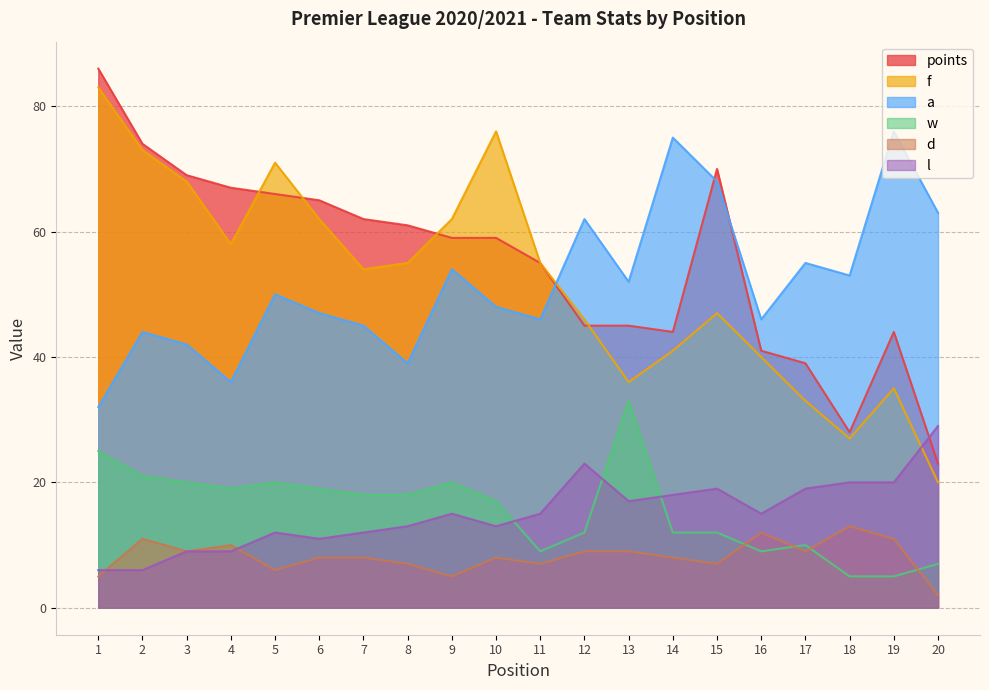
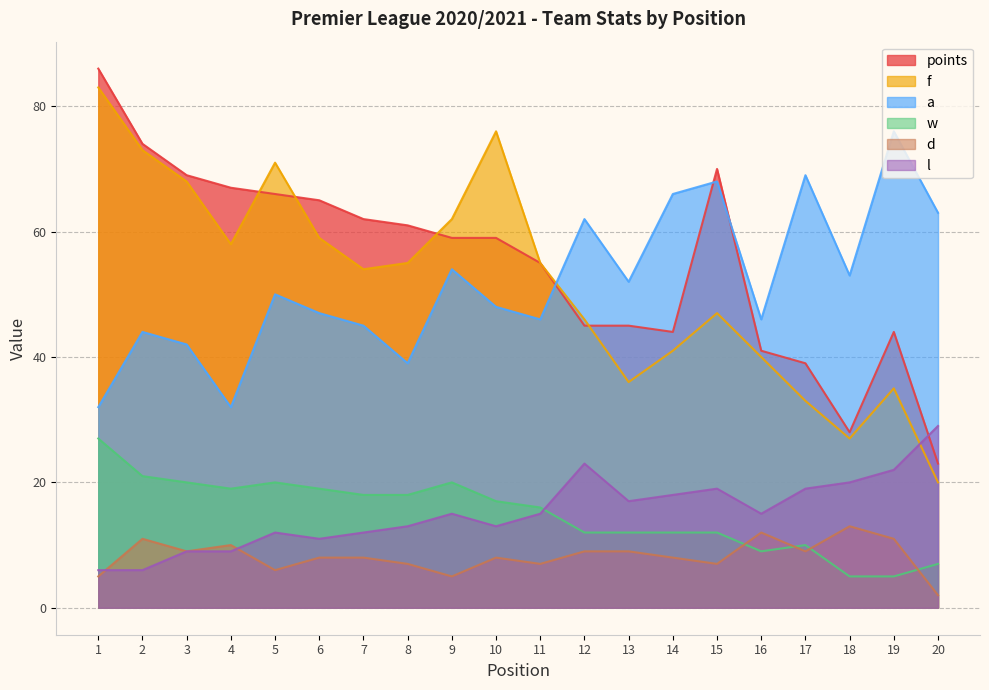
  {
    "points": {
      "1": 86,
      "2": 74,
      "3": 69,
      "4": 67,
      "5": 66,
      "6": 65,
      "7": 62,
      "8": 61,
      "9": 59,
      "10": 59,
      "12": 45,
      "13": 45,
      "14": 44,
      "15": 70,
      "16": 41,
      "17": 39,
      "18": 28,
      "19": 44,
      "20": 23
    },
    "f": {
      "1": 83,
      "2": 73,
      "3": 68,
      "4": 58,
      "5": 71,
-     "6": 62,
+     "6": 59,
      "7": 54,
      "8": 55,
      "9": 62,
      "10": 76,
      "12": 46,
      "13": 36,
      "14": 41,
      "15": 47,
      "16": 40,
      "17": 33,
      "18": 27,
      "19": 35,
      "20": 20
    },
    "a": {
      "1": 32,
      "2": 44,
      "3": 42,
-     "4": 36,
+     "4": 32,
      "5": 50,
      "6": 47,
      "7": 45,
      "8": 39,
      "9": 54,
      "10": 48,
      "11": 46,
      "12": 62,
      "13": 52,
-     "14": 75,
+     "14": 66,
      "15": 68,
      "16": 46,
-     "17": 55,
+     "17": 69,
      "18": 53,
      "20": 63
    },
    "w": {
-     "1": 25,
+     "1": 27,
      "2": 21,
      "3": 20,
      "4": 19,
      "5": 20,
      "6": 19,
      "7": 18,
      "8": 18,
      "9": 20,
      "10": 17,
-     "11": 9,
+     "11": 16,
      "12": 12,
-     "13": 33,
+     "13": 12,
      "14": 12,
      "15": 12,
      "16": 9,
      "17": 10,
      "18": 5,
      "19": 5,
      "20": 7
    },
    "d": {
      "1": 5,
      "2": 11,
      "4": 10,
      "5": 6,
      "6": 8,
      "7": 8,
      "8": 7,
      "9": 5,
      "10": 8,
      "11": 7,
      "12": 9,
      "13": 9,
      "14": 8,
      "15": 7,
      "16": 12,
      "17": 9,
      "18": 13,
      "19": 11,
      "20": 2
    },
    "l": {
      "1": 6,
      "2": 6,
      "4": 9,
      "5": 12,
      "6": 11,
      "7": 12,
      "8": 13,
      "9": 15,
      "10": 13,
      "11": 15,
      "12": 23,
      "13": 17,
      "14": 18,
      "15": 19,
      "16": 15,
      "17": 19,
      "18": 20,
-     "19": 20,
+     "19": 22,
      "20": 29
    }
  }
